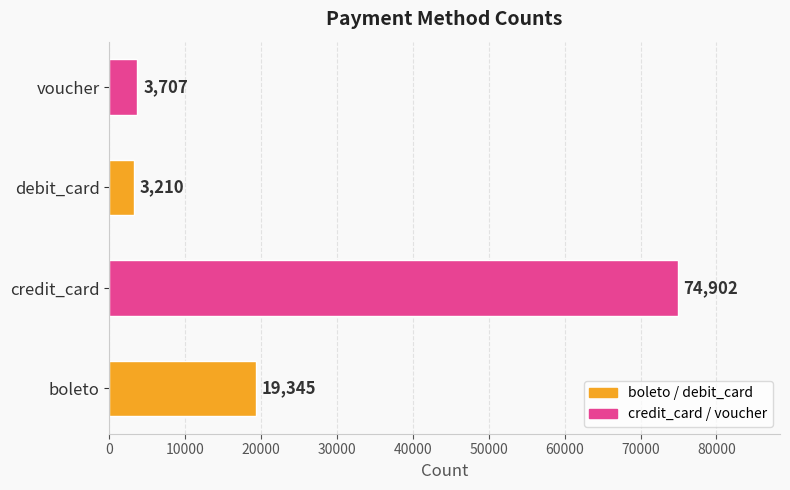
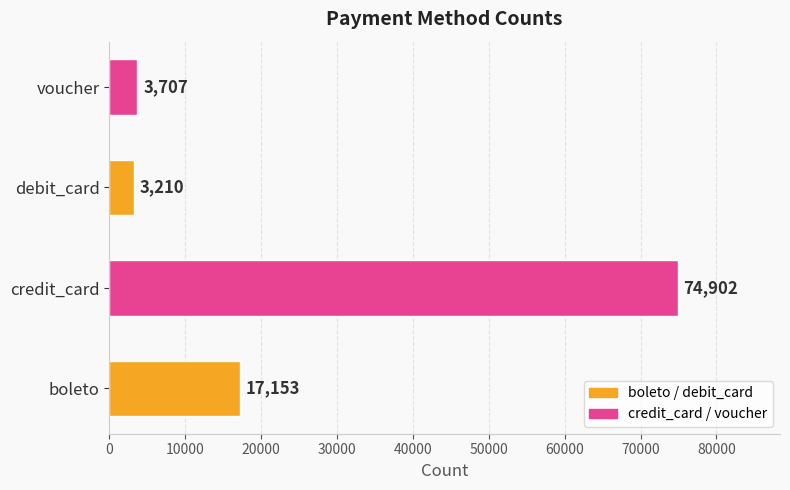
  {
    "voucher": "3,707",
    "debit_card": "3,210",
    "credit_card": "74,902",
-   "boleto": "19,345"
+   "boleto": "17,153"
  }
